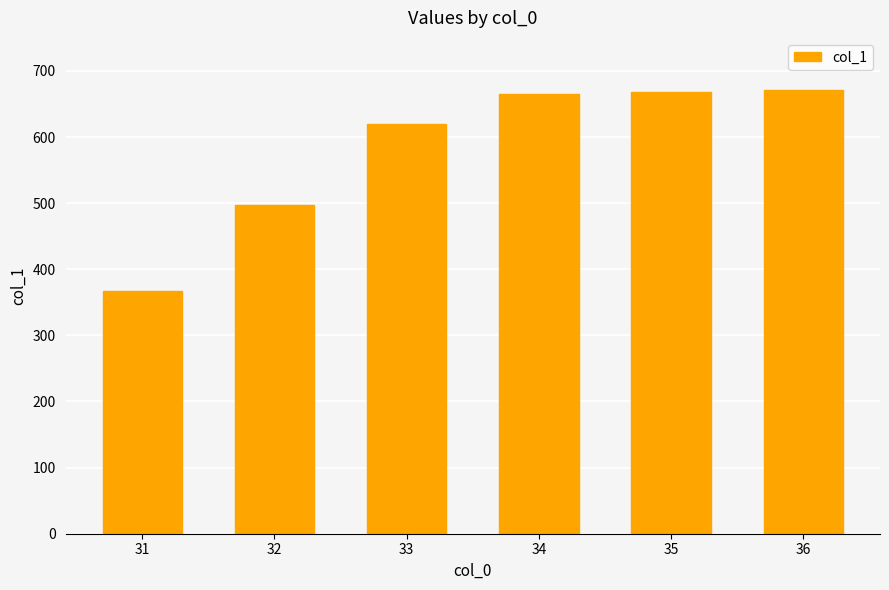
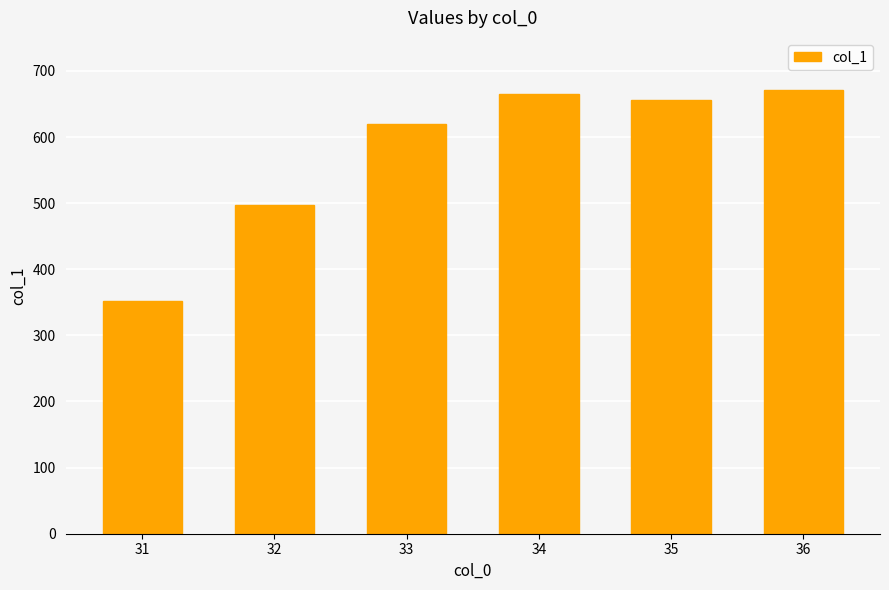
  {
-   "31": 370,
+   "31": 350,
    "32": 500,
    "33": 620,
    "34": 670,
-   "35": 670,
+   "35": 660,
    "36": 670
  }
